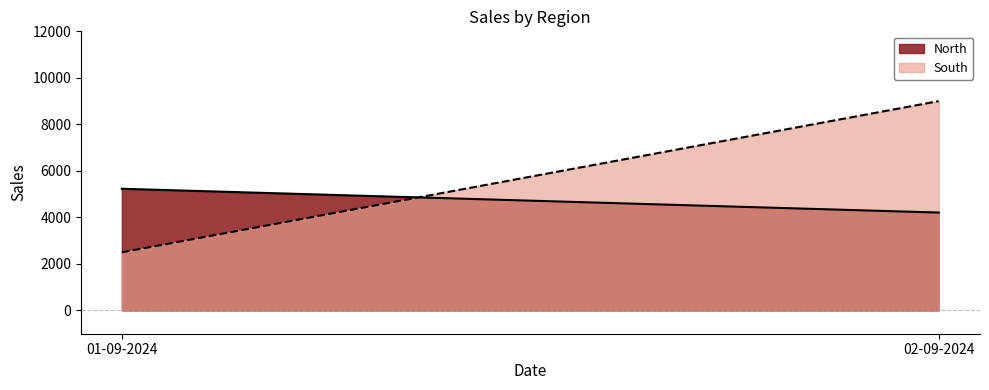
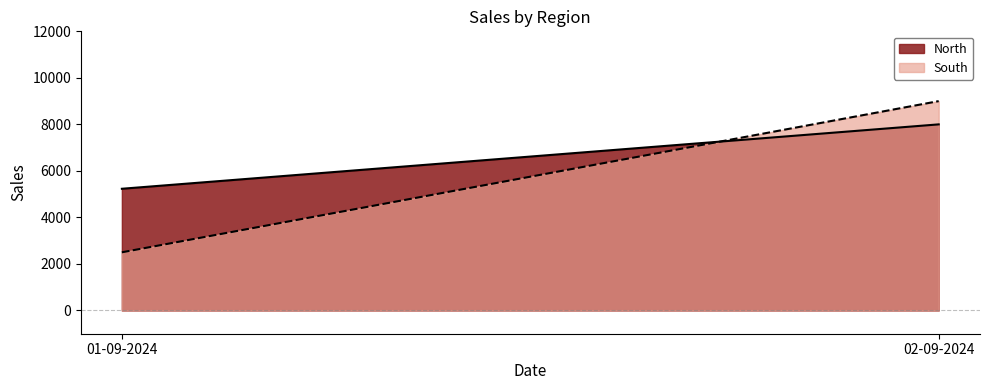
  {
    "North": {
      "01-09-2024": 5200,
-     "02-09-2024": 4200
+     "02-09-2024": 8000
    },
    "South": {
      "01-09-2024": 2500,
      "02-09-2024": 9000
    }
  }
